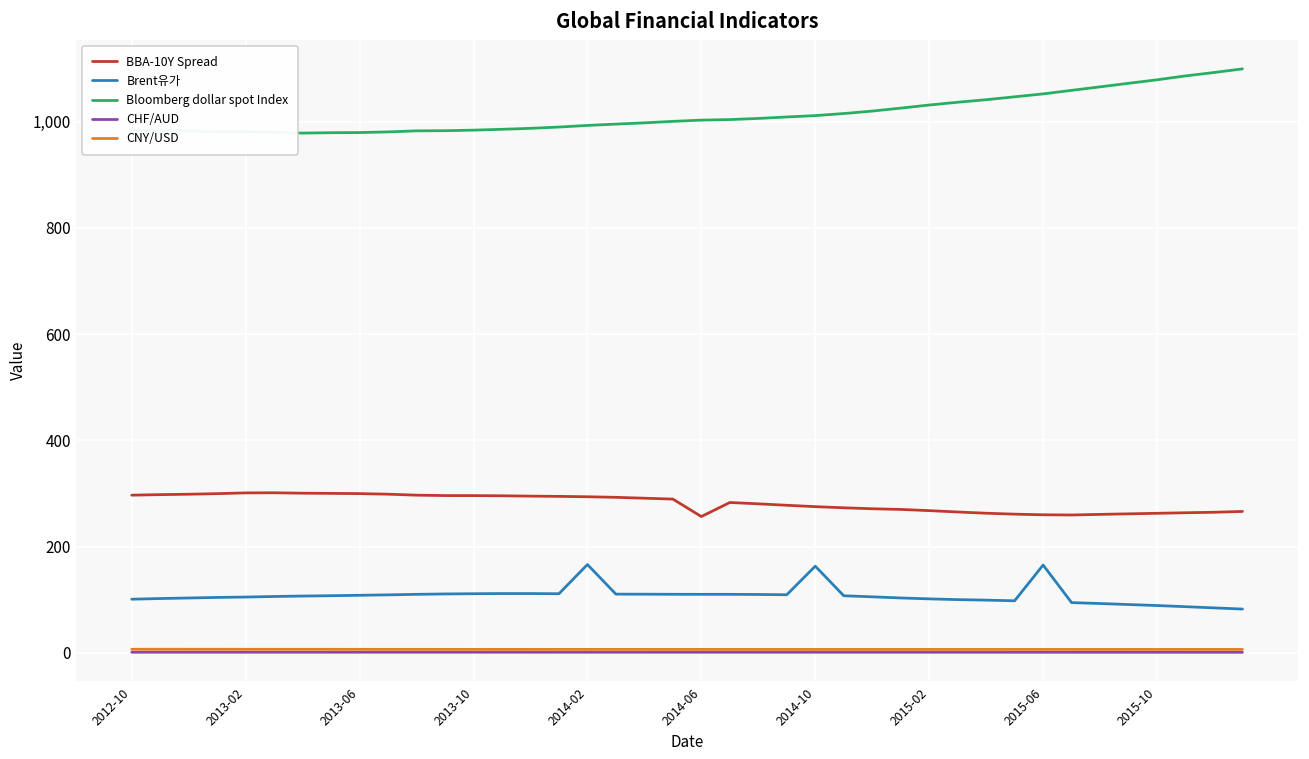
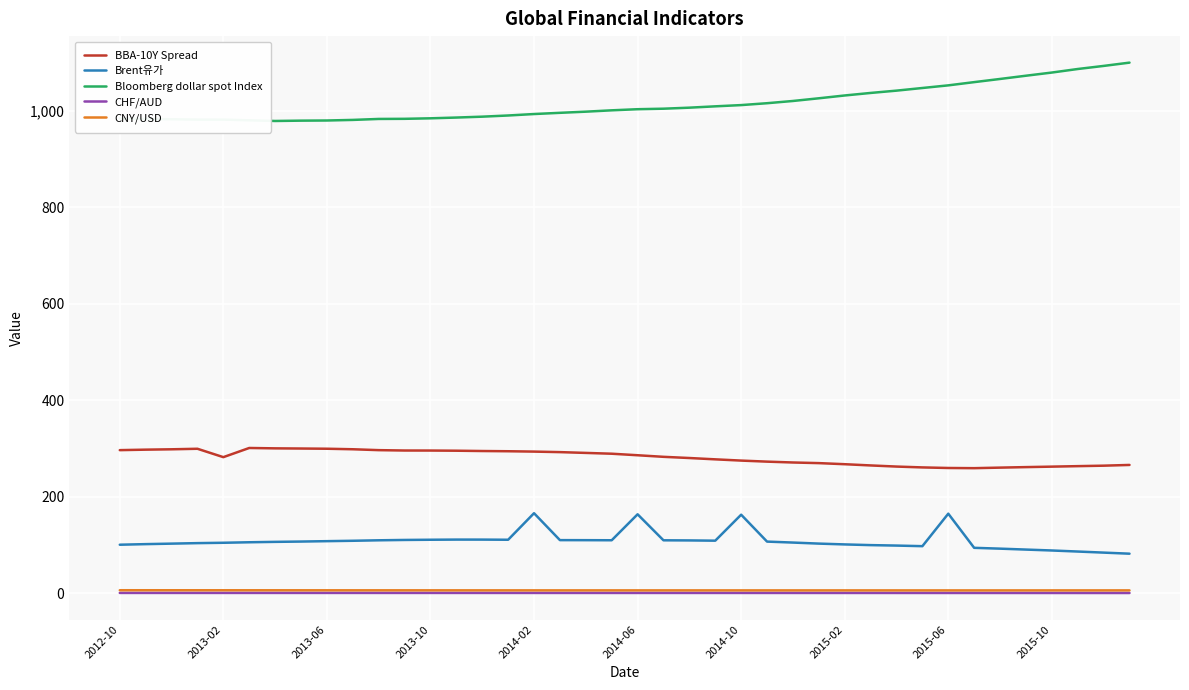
  {
    "BBA-10Y Spread": {
      "2012-10": "300",
-     "2013-02": "300",
+     "2013-02": "280",
      "2013-06": "300",
      "2013-10": "300",
      "2014-02": "290",
-     "2014-06": "260",
+     "2014-06": "290",
      "2014-10": "280",
      "2015-02": "270",
      "2015-06": "260",
      "2015-10": "260"
    },
    "Brent유가": {
      "2012-10": "100",
      "2013-02": "100",
      "2013-06": "110",
      "2013-10": "110",
      "2014-02": "170",
-     "2014-06": "110",
+     "2014-06": "160",
      "2014-10": "160",
      "2015-02": "100",
      "2015-06": "170",
      "2015-10": "90"
    },
    "Bloomberg dollar spot Index": {
      "2013-06": "980",
      "2013-10": "980",
      "2014-02": "990",
      "2014-06": "1,000",
      "2014-10": "1,010",
      "2015-02": "1,030",
      "2015-06": "1,050",
      "2015-10": "1,080"
    },
    "CHF/AUD": {
      "2012-10": "0",
      "2013-02": "0",
      "2013-06": "0",
      "2013-10": "0",
      "2014-10": "0",
      "2015-02": "0",
      "2015-06": "0",
      "2015-10": "0"
    },
    "CNY/USD": {
      "2012-10": "10",
      "2013-02": "10",
      "2013-06": "10",
      "2013-10": "10",
      "2014-10": "10",
      "2015-02": "10",
      "2015-06": "10",
      "2015-10": "10"
    }
  }
